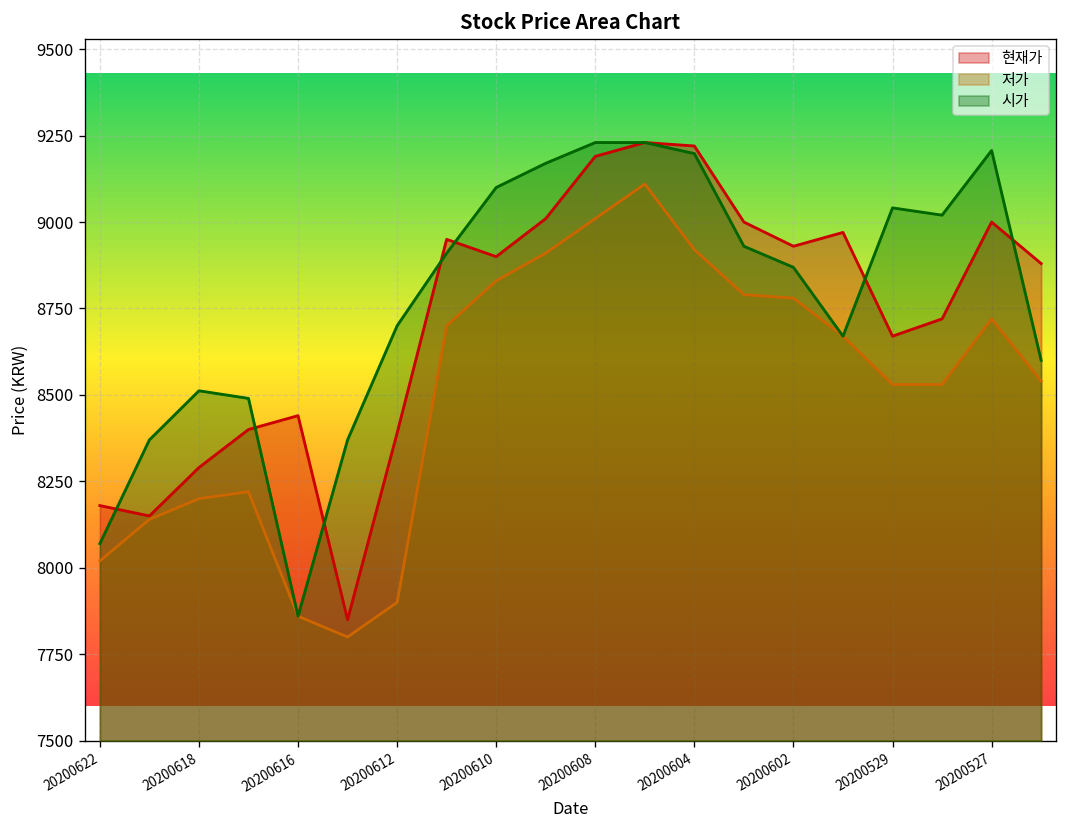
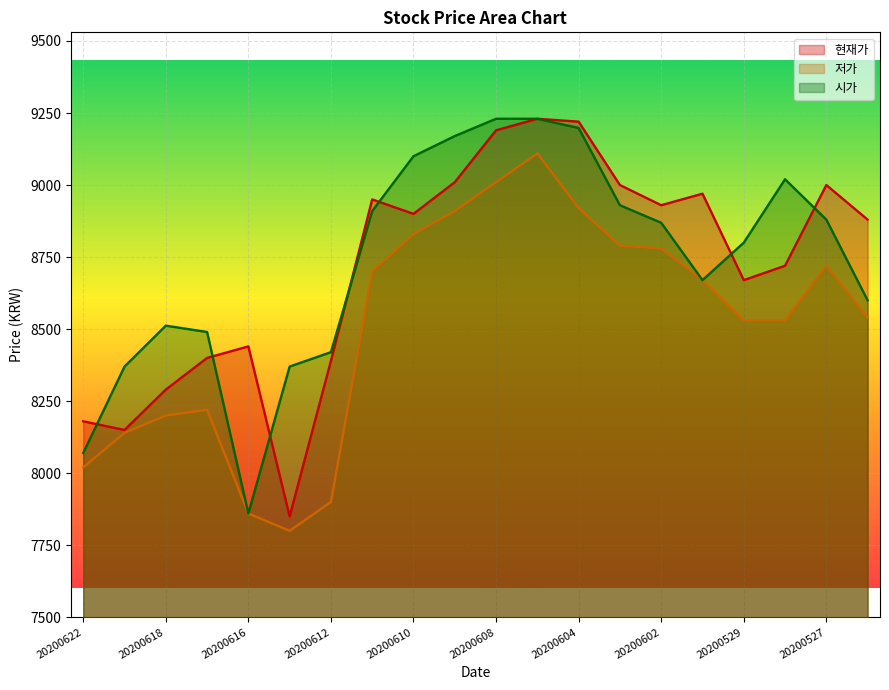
  {
    "시가": {
      "20200622": 8070,
      "20200618": 8510,
-     "20200612": 8700,
+     "20200612": 8420,
      "20200610": 9100,
      "20200608": 9230,
      "20200604": 9200,
      "20200602": 8870,
-     "20200529": 9040,
-     "20200527": 9210
+     "20200529": 8800,
+     "20200527": 8880
    }
  }
